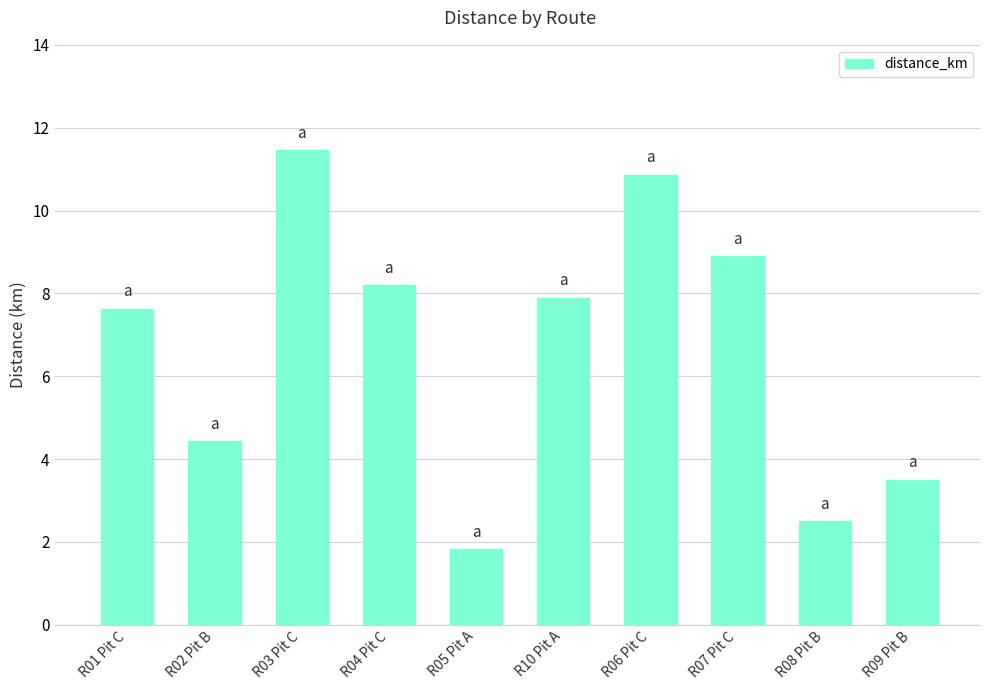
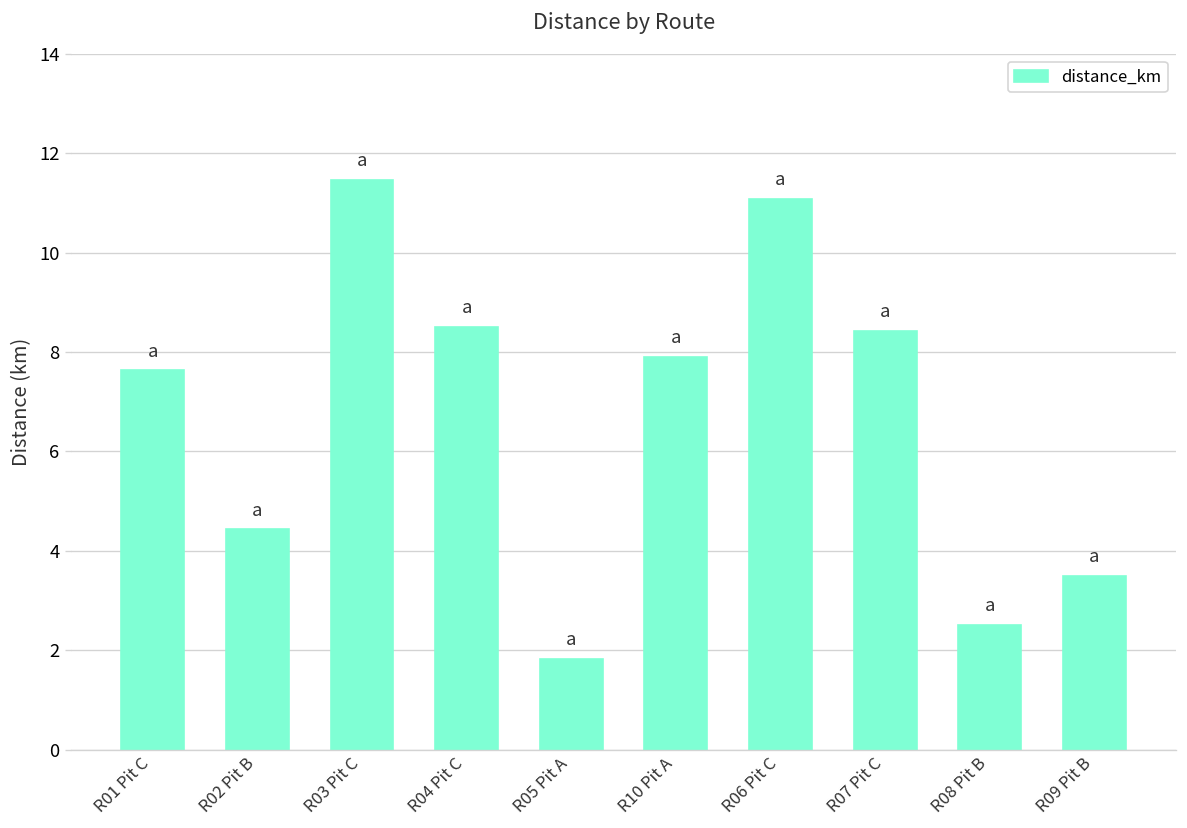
  {
    "R01 Pit C": 7.6,
    "R02 Pit B": 4.4,
    "R03 Pit C": 11.5,
-   "R04 Pit C": 8.2,
+   "R04 Pit C": 8.5,
    "R05 Pit A": 1.8,
    "R10 Pit A": 7.9,
-   "R06 Pit C": 10.9,
-   "R07 Pit C": 8.9,
+   "R06 Pit C": 11.1,
+   "R07 Pit C": 8.4,
    "R08 Pit B": 2.5,
    "R09 Pit B": 3.5
  }
